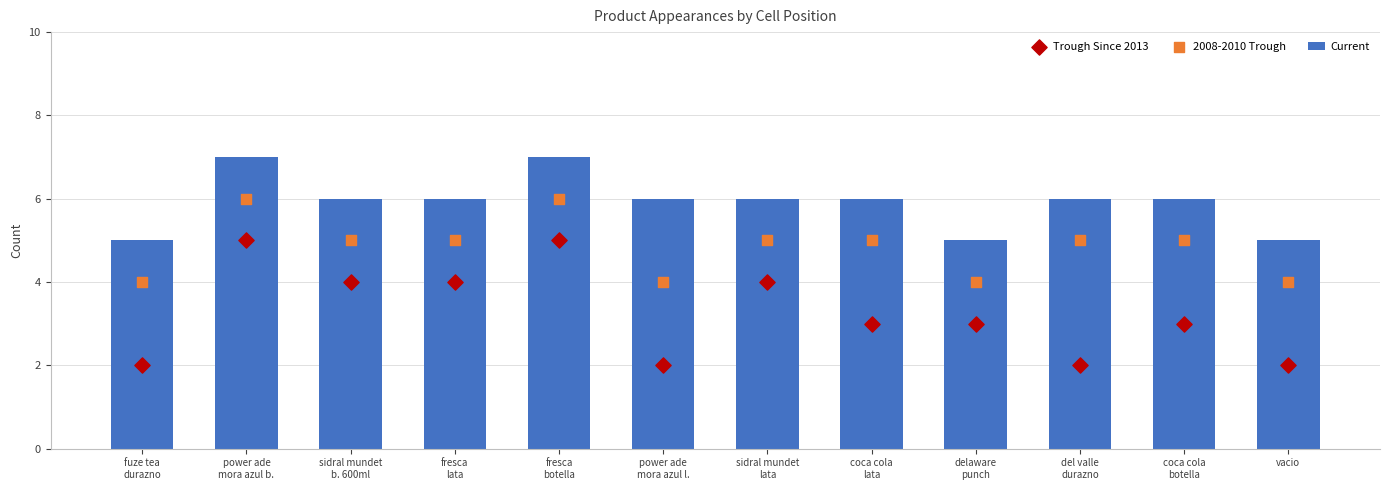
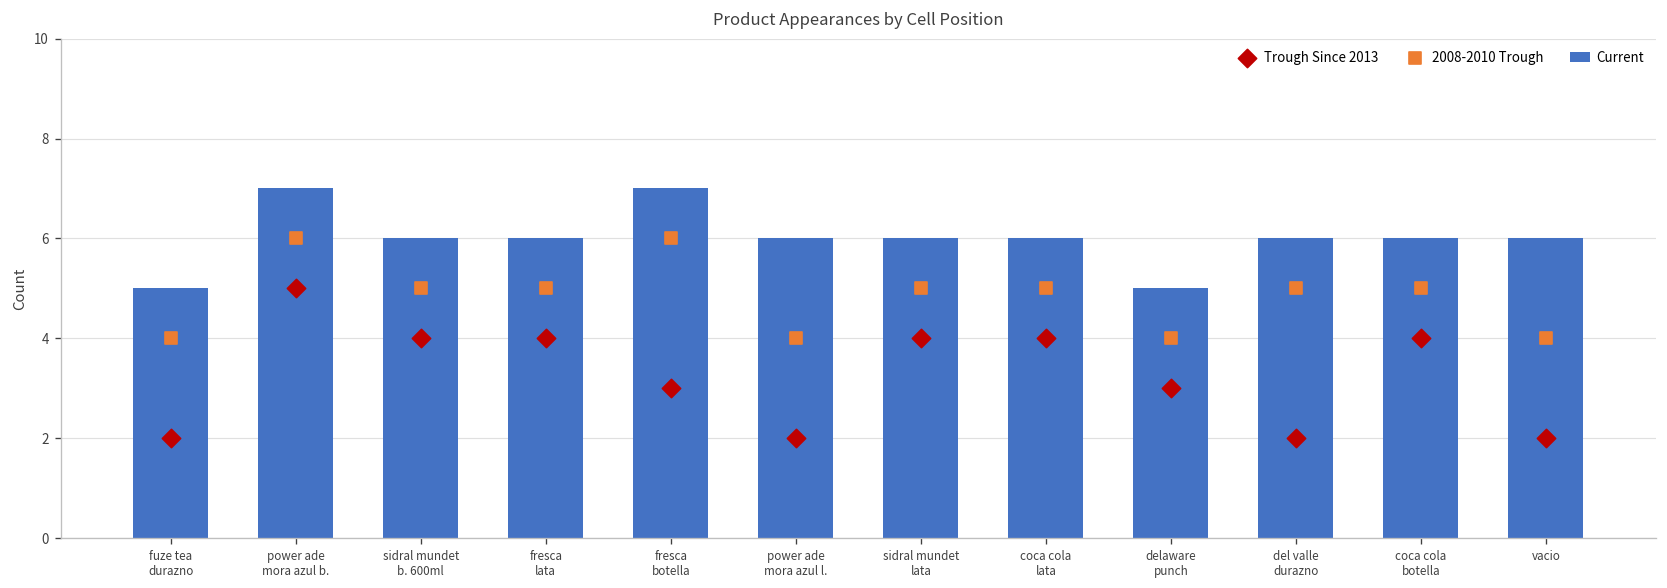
  {
    "Current": {
      "fuze tea durazno": 5,
      "power ade mora azul b.": 7,
      "sidral mundet b. 600ml": 6,
      "fresca lata": 6,
      "fresca botella": 7,
      "power ade mora azul l.": 6,
      "sidral mundet lata": 6,
      "coca cola lata": 6,
      "delaware punch": 5,
      "del valle durazno": 6,
      "coca cola botella": 6,
-     "vacio": 5
+     "vacio": 6
    },
    "Trough Since 2013": {
-     "fresca botella": 5,
-     "coca cola lata": 3,
-     "coca cola botella": 3
+     "fresca botella": 3,
+     "coca cola lata": 4,
+     "coca cola botella": 4
    }
  }
